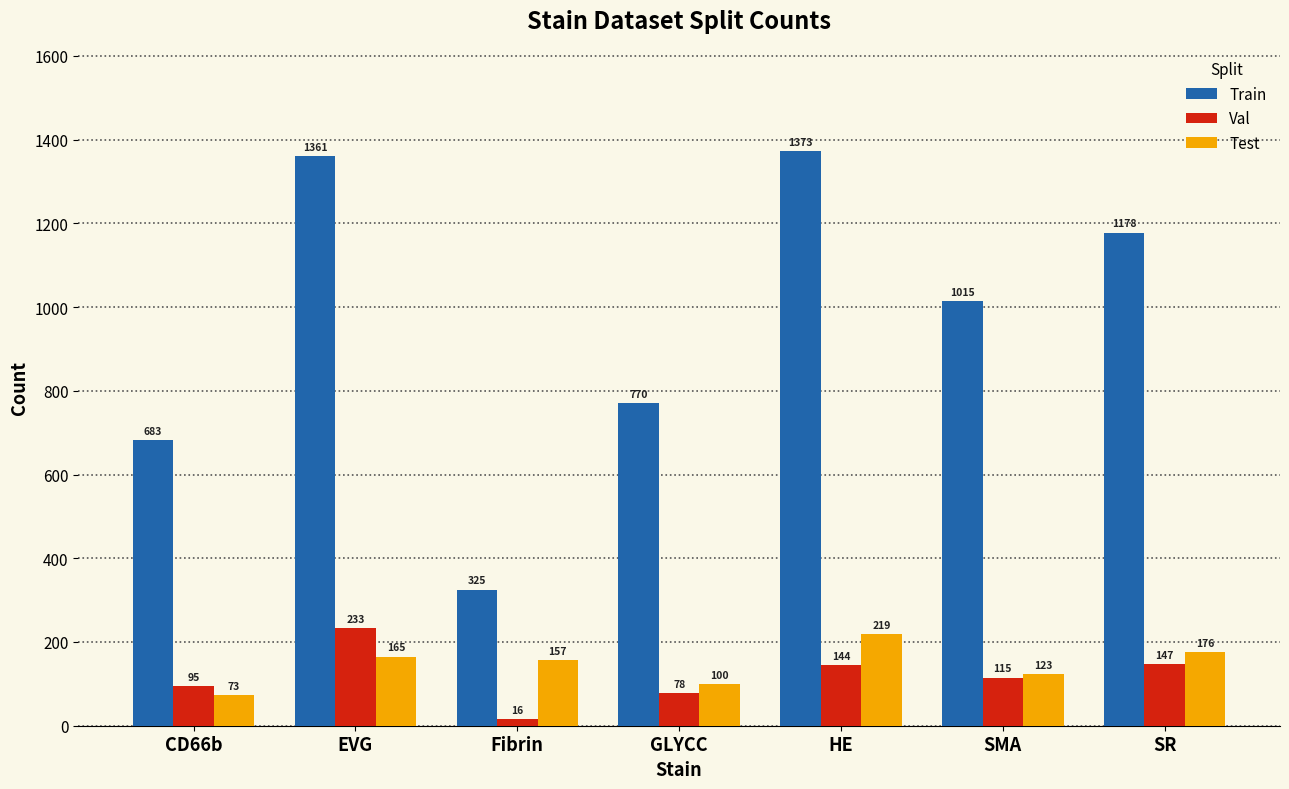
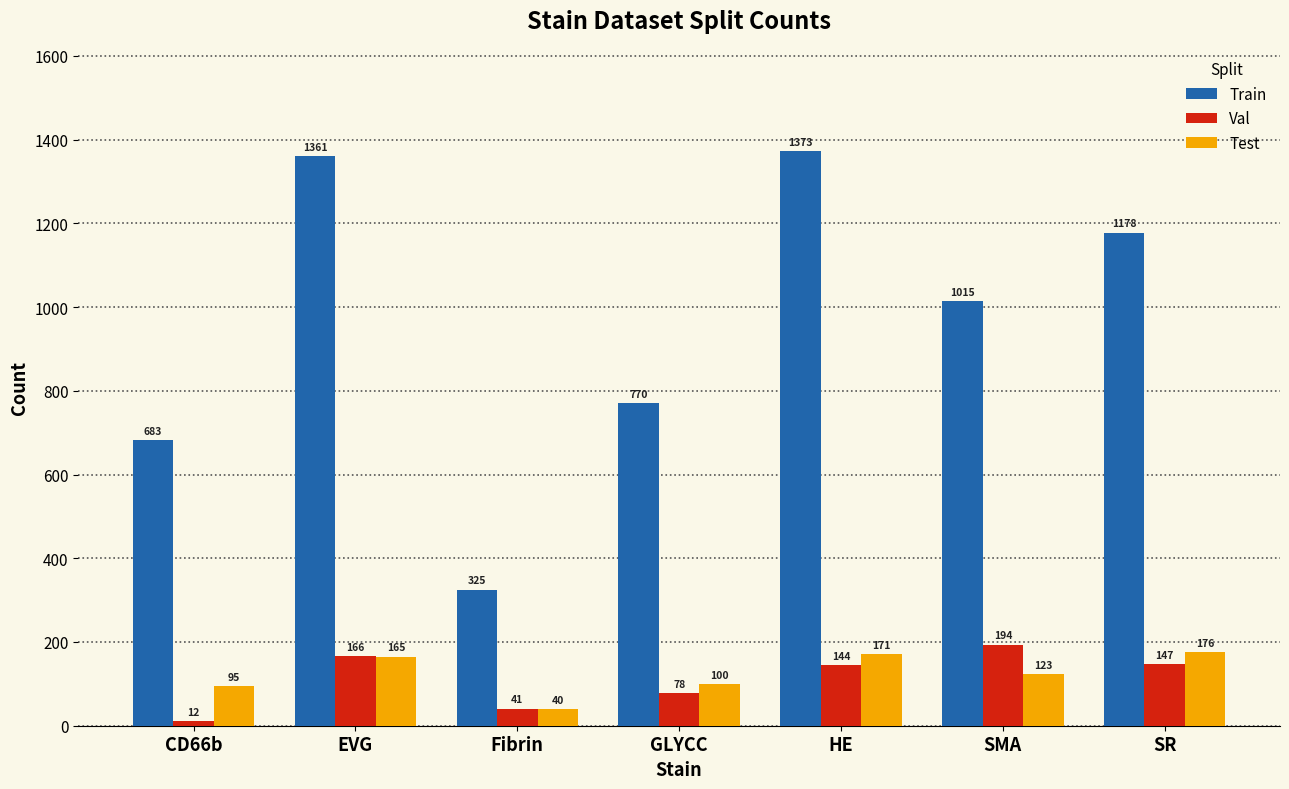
  {
    "Train": {
      "CD66b": 683,
      "EVG": 1361,
      "Fibrin": 325,
      "GLYCC": 770,
      "HE": 1373,
      "SMA": 1015,
      "SR": 1178
    },
    "Val": {
-     "CD66b": 95,
-     "EVG": 233,
-     "Fibrin": 16,
+     "CD66b": 12,
+     "EVG": 166,
+     "Fibrin": 41,
      "GLYCC": 78,
      "HE": 144,
-     "SMA": 115,
+     "SMA": 194,
      "SR": 147
    },
    "Test": {
-     "CD66b": 73,
+     "CD66b": 95,
      "EVG": 165,
-     "Fibrin": 157,
+     "Fibrin": 40,
      "GLYCC": 100,
-     "HE": 219,
+     "HE": 171,
      "SMA": 123,
      "SR": 176
    }
  }
